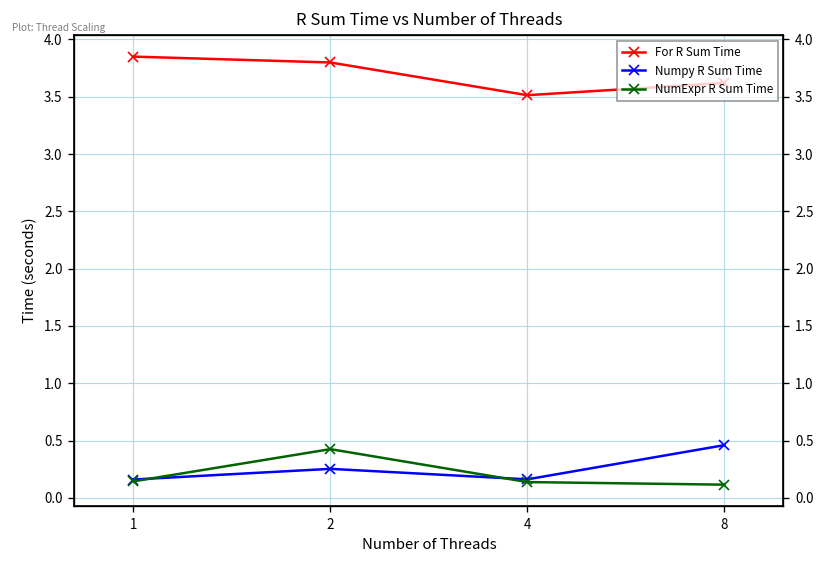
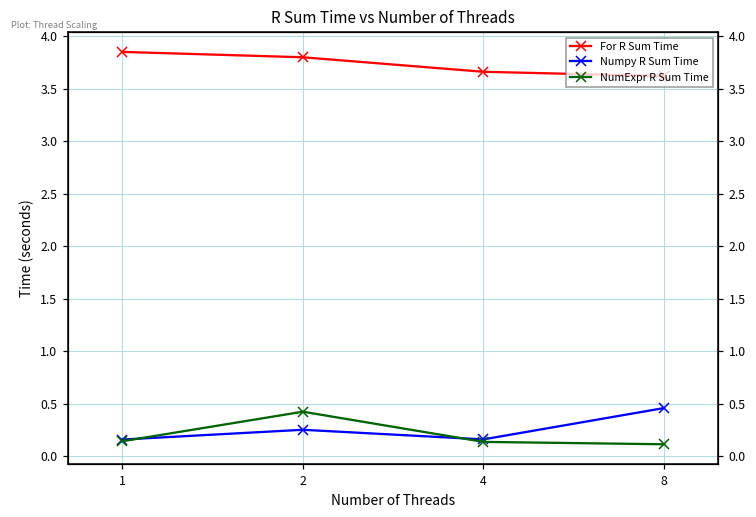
  {
    "For R Sum Time": {
      "1": 3.9,
      "2": 3.8,
-     "4": 3.5
+     "4": 3.7
    },
    "Numpy R Sum Time": {
      "2": 0.3,
      "8": 0.5
    },
    "NumExpr R Sum Time": {
      "2": 0.4,
      "8": 0.1
    }
  }
